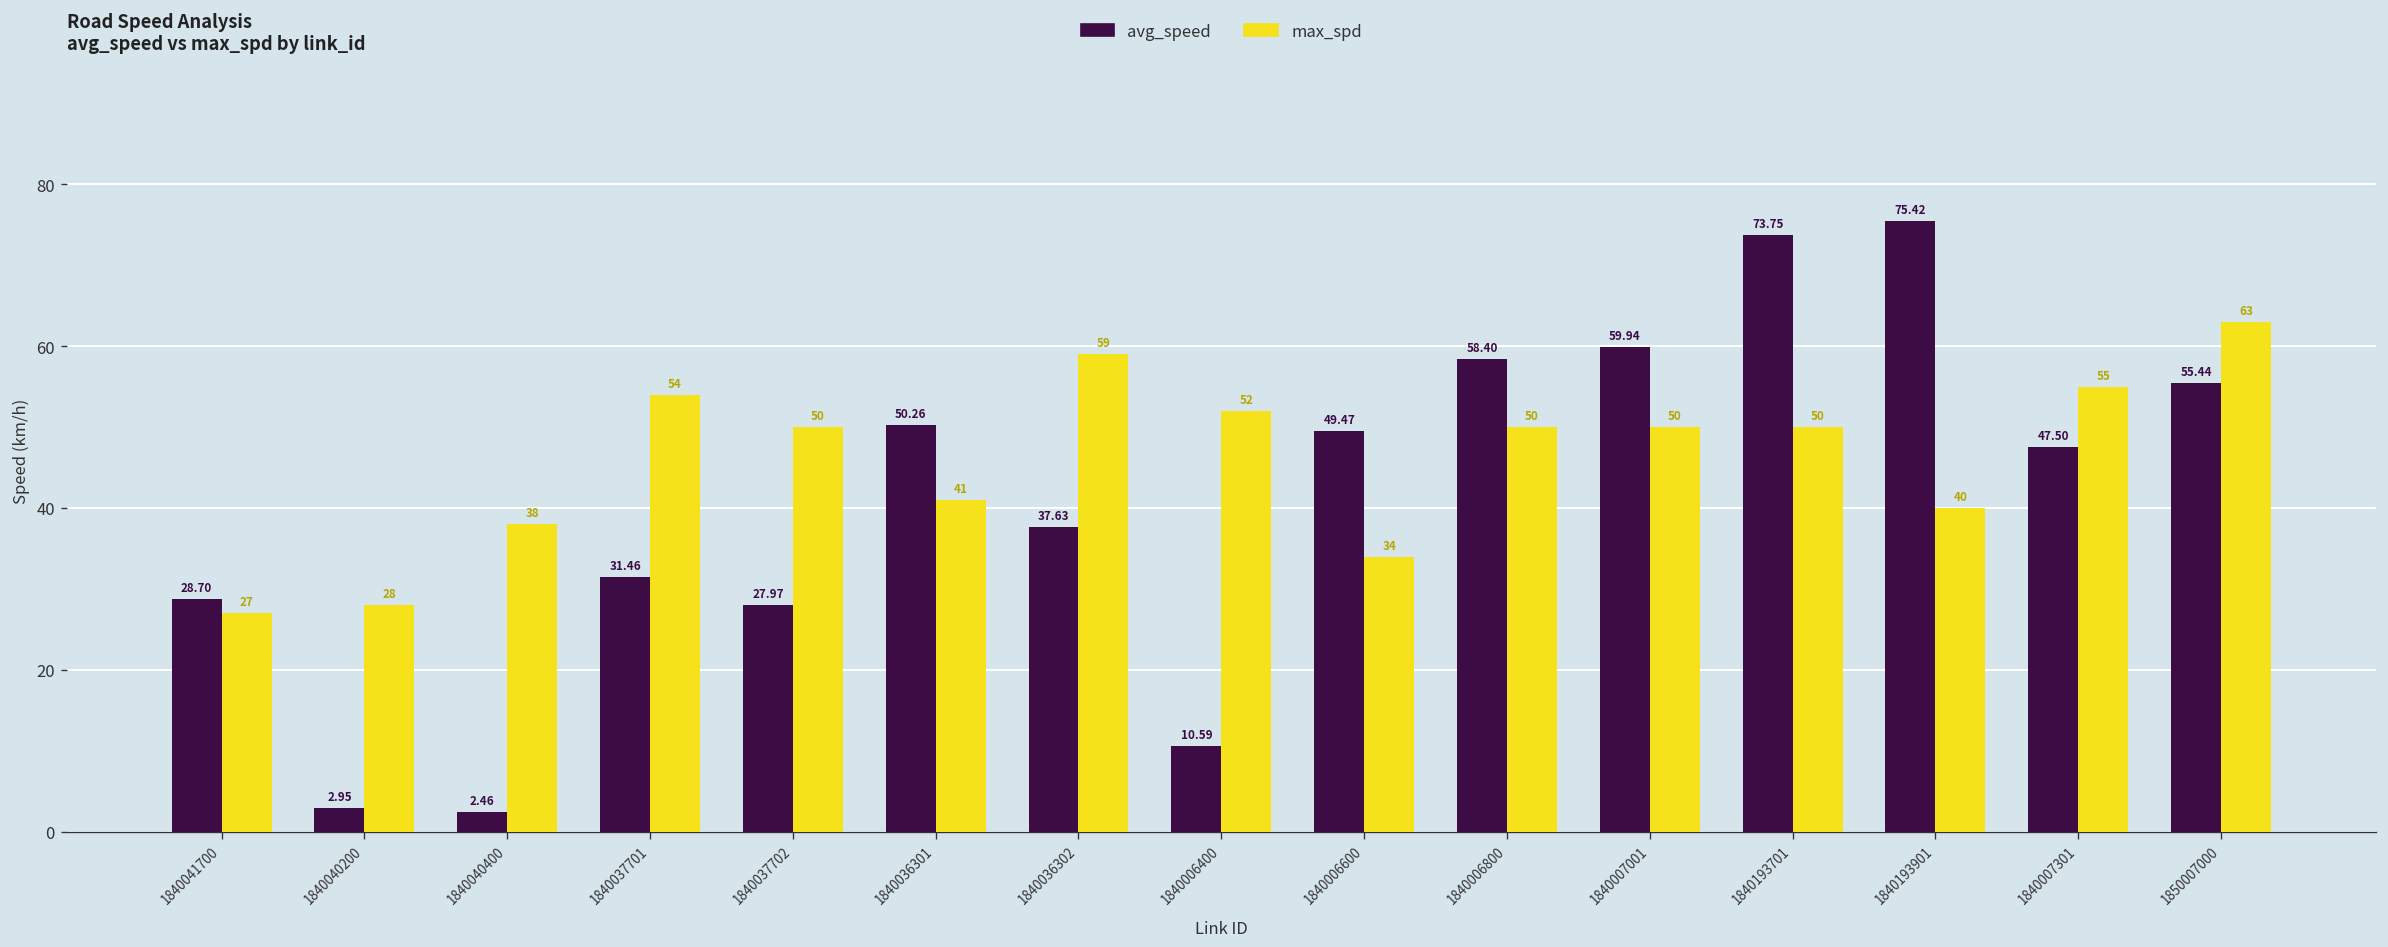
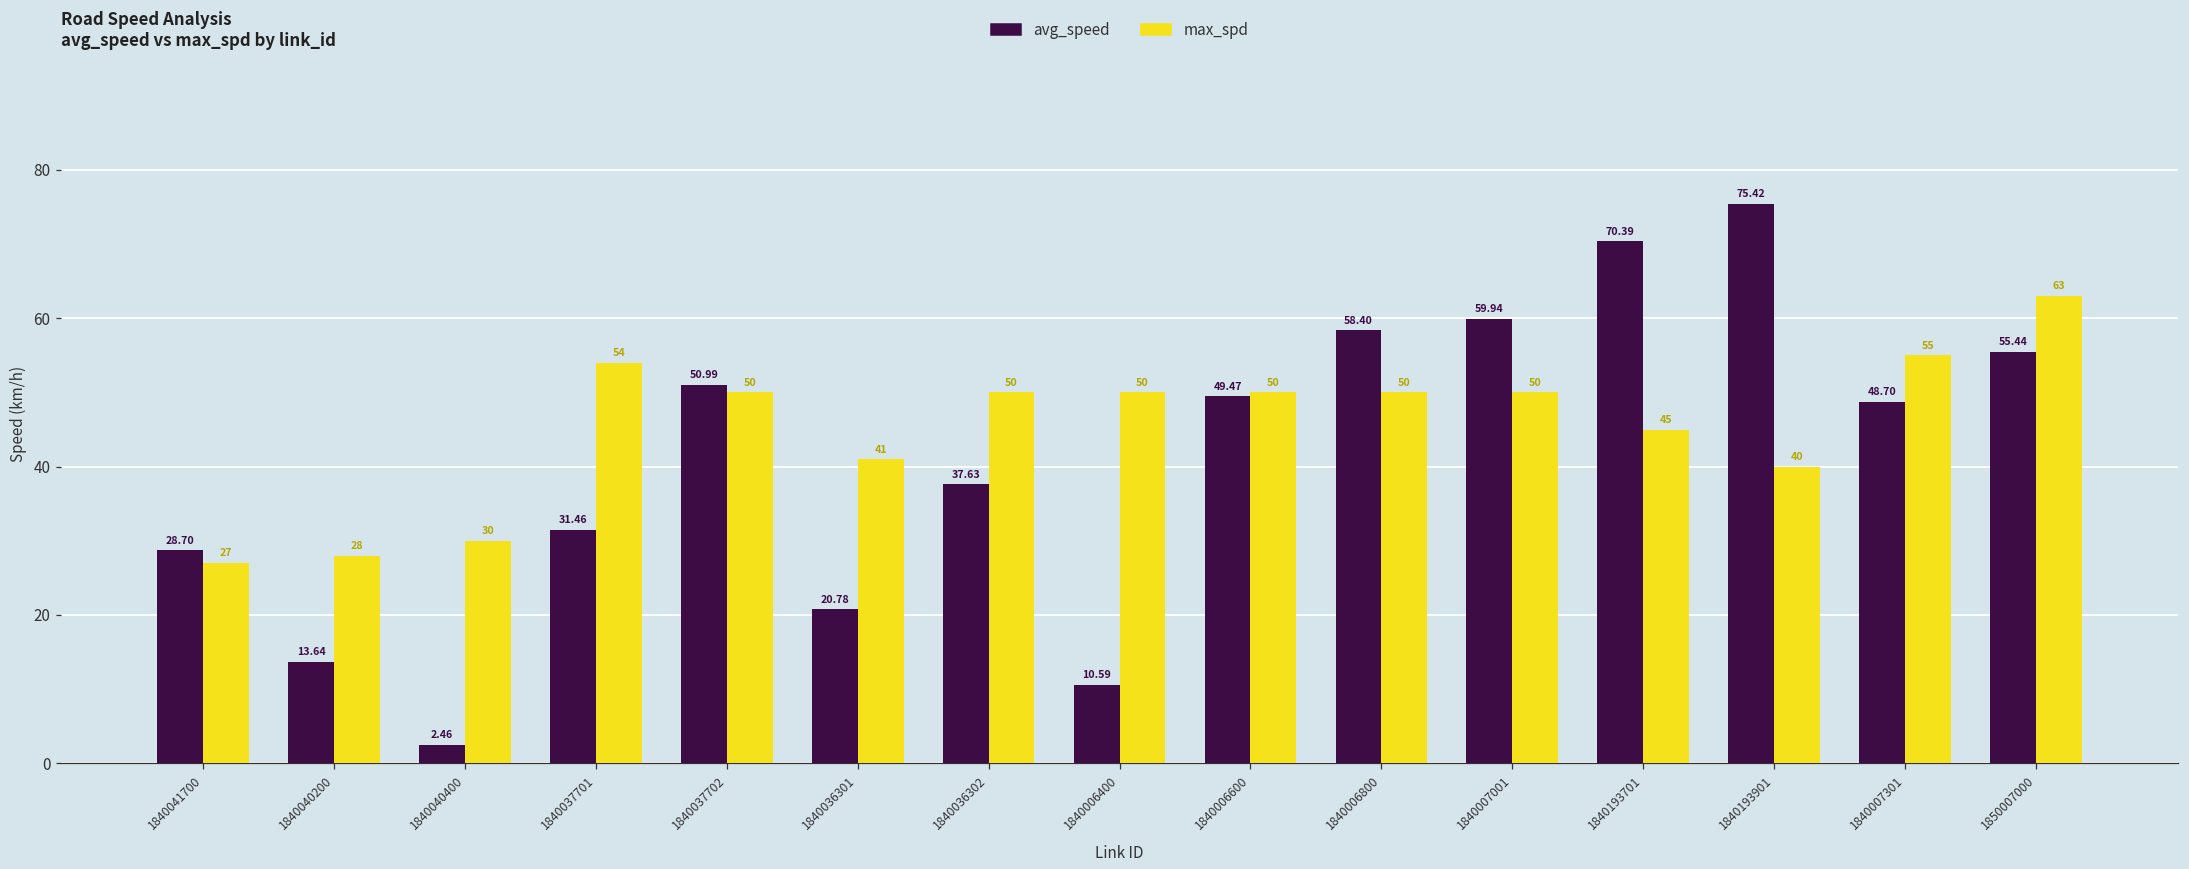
  {
    "avg_speed": {
      "1840041700": 28.70,
-     "1840040200": 2.95,
+     "1840040200": 13.64,
      "1840040400": 2.46,
      "1840037701": 31.46,
-     "1840037702": 27.97,
-     "1840036301": 50.26,
+     "1840037702": 50.99,
+     "1840036301": 20.78,
      "1840036302": 37.63,
      "1840006400": 10.59,
      "1840006600": 49.47,
      "1840006800": 58.40,
      "1840007001": 59.94,
-     "1840193701": 73.75,
+     "1840193701": 70.39,
      "1840193901": 75.42,
-     "1840007301": 47.50,
+     "1840007301": 48.70,
      "1850007000": 55.44
    },
    "max_spd": {
      "1840041700": 27,
      "1840040200": 28,
-     "1840040400": 38,
+     "1840040400": 30,
      "1840037701": 54,
      "1840037702": 50,
      "1840036301": 41,
-     "1840036302": 59,
-     "1840006400": 52,
-     "1840006600": 34,
+     "1840036302": 50,
+     "1840006400": 50,
+     "1840006600": 50,
      "1840006800": 50,
      "1840007001": 50,
-     "1840193701": 50,
+     "1840193701": 45,
      "1840193901": 40,
      "1840007301": 55,
      "1850007000": 63
    }
  }
